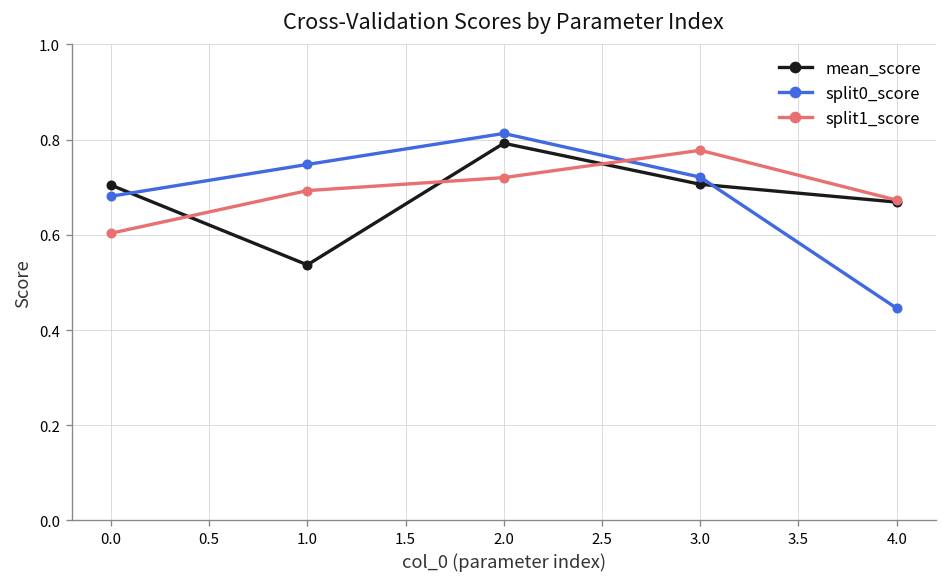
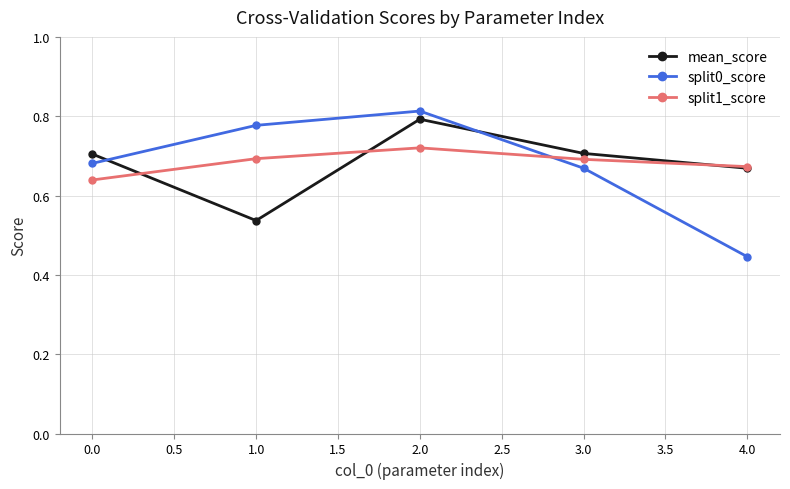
  {
    "mean_score": {
      "0.0": 0.70,
      "1.0": 0.54,
      "2.0": 0.79,
      "3.0": 0.71
    },
    "split0_score": {
      "0.0": 0.68,
-     "1.0": 0.75,
+     "1.0": 0.78,
      "2.0": 0.81,
-     "3.0": 0.72,
+     "3.0": 0.67,
      "4.0": 0.45
    },
    "split1_score": {
-     "0.0": 0.60,
+     "0.0": 0.64,
      "1.0": 0.69,
      "2.0": 0.72,
-     "3.0": 0.78
+     "3.0": 0.69
    }
  }
